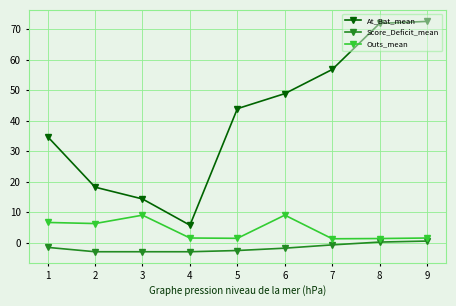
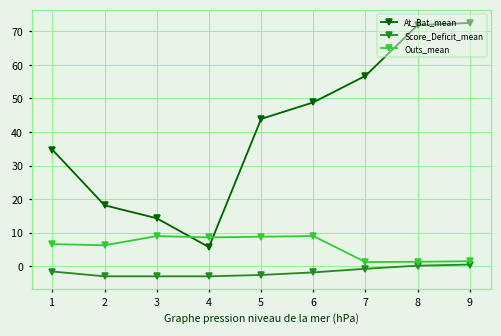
  {
    "At_Bat_mean": {
      "1": 35,
      "2": 18,
      "3": 14,
      "4": 6,
      "5": 44,
      "6": 49,
      "7": 57
    },
    "Score_Deficit_mean": {
      "1": -2,
      "2": -3,
      "3": -3,
      "4": -3,
      "5": -3,
      "6": -2,
      "7": -1,
      "8": 0,
      "9": 1
    },
    "Outs_mean": {
      "1": 7,
      "2": 6,
      "3": 9,
-     "4": 2,
-     "5": 1,
+     "4": 9,
+     "5": 9,
      "6": 9,
      "7": 1,
      "8": 1,
      "9": 2
    }
  }
